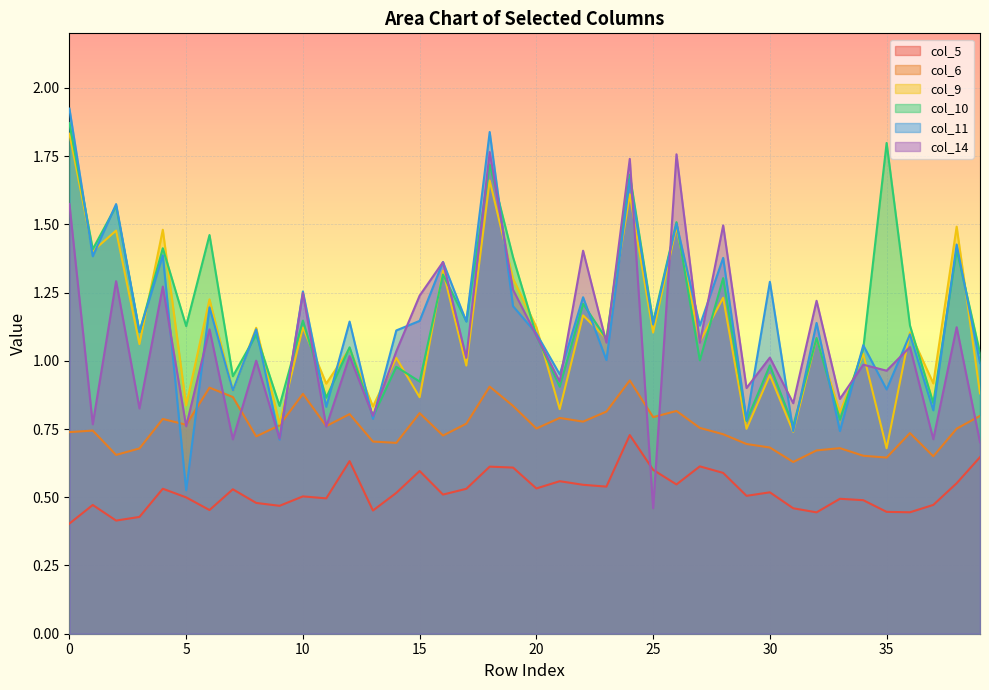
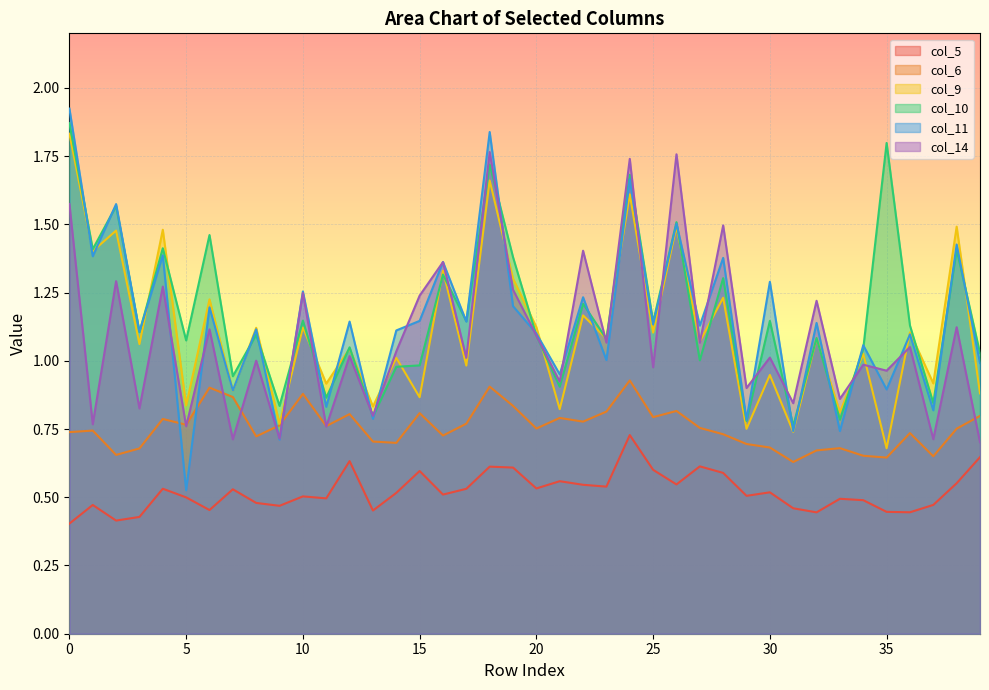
  {
    "col_10": {
      "0": 1.87,
-     "5": 1.13,
+     "5": 1.07,
      "10": 1.15,
-     "15": 0.92,
-     "30": 0.98,
+     "15": 0.98,
+     "30": 1.15,
      "35": 1.80
    },
    "col_11": {
      "0": 1.92,
      "5": 0.53,
      "15": 1.15,
      "30": 1.29,
      "35": 0.90
    },
    "col_14": {
      "0": 1.57,
      "15": 1.24,
-     "25": 0.46,
+     "25": 0.98,
      "30": 1.01,
      "35": 0.96
    }
  }
